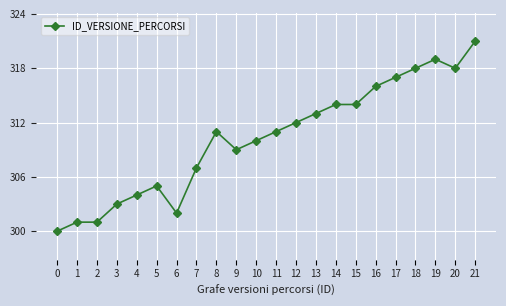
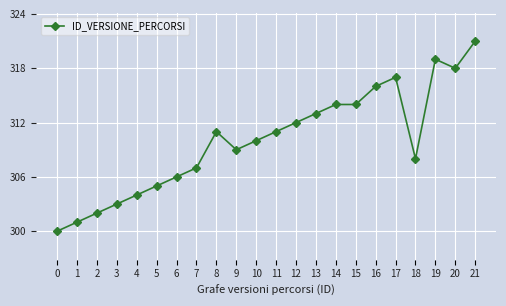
  {
    "0": 300,
    "1": 301,
-   "2": 301,
+   "2": 302,
    "3": 303,
    "4": 304,
    "5": 305,
-   "6": 302,
+   "6": 306,
    "7": 307,
    "8": 311,
    "9": 309,
    "10": 310,
    "11": 311,
    "12": 312,
    "13": 313,
    "14": 314,
    "15": 314,
    "16": 316,
    "17": 317,
-   "18": 318,
+   "18": 308,
    "19": 319,
    "20": 318,
    "21": 321
  }
